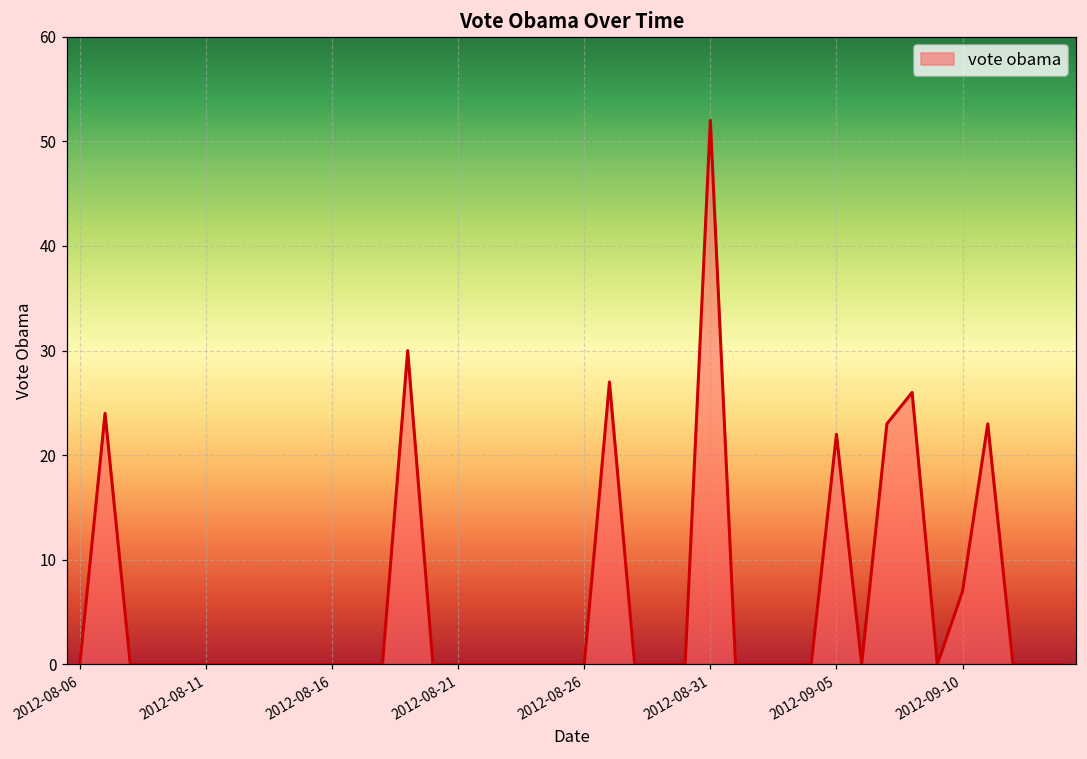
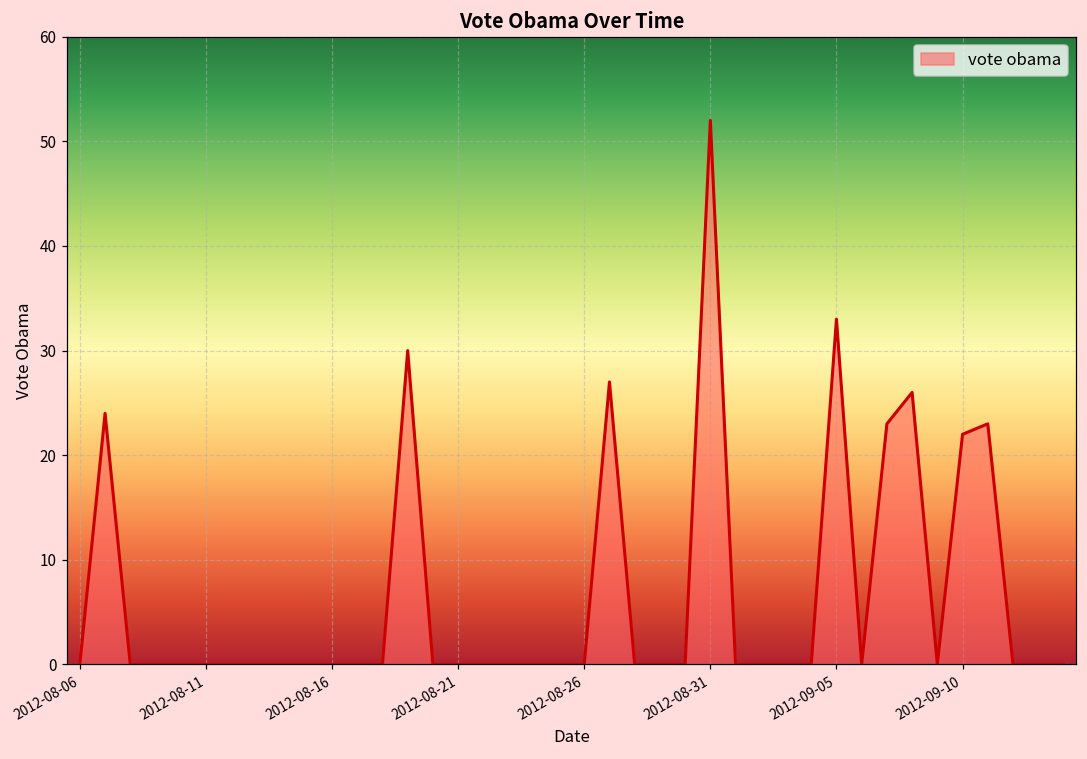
  {
    "2012-08-06": 0,
    "2012-08-11": 0,
    "2012-08-16": 0,
    "2012-08-21": 0,
    "2012-08-26": 0,
    "2012-08-31": 52,
-   "2012-09-05": 22,
-   "2012-09-10": 7
+   "2012-09-05": 33,
+   "2012-09-10": 22
  }
